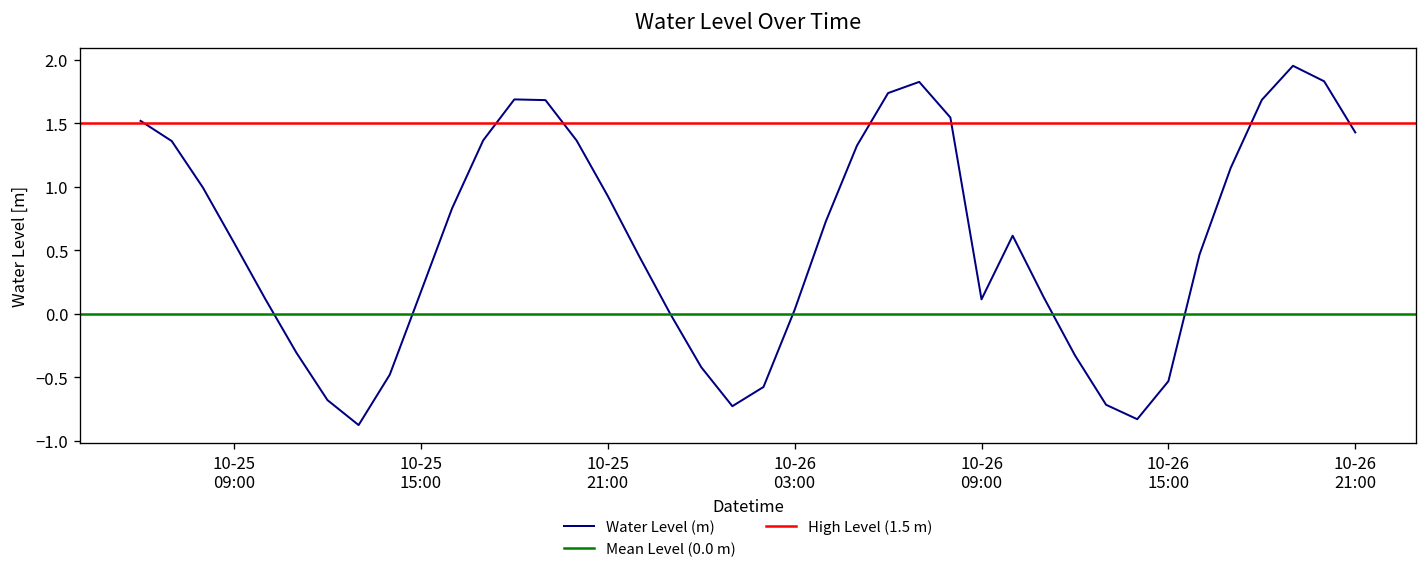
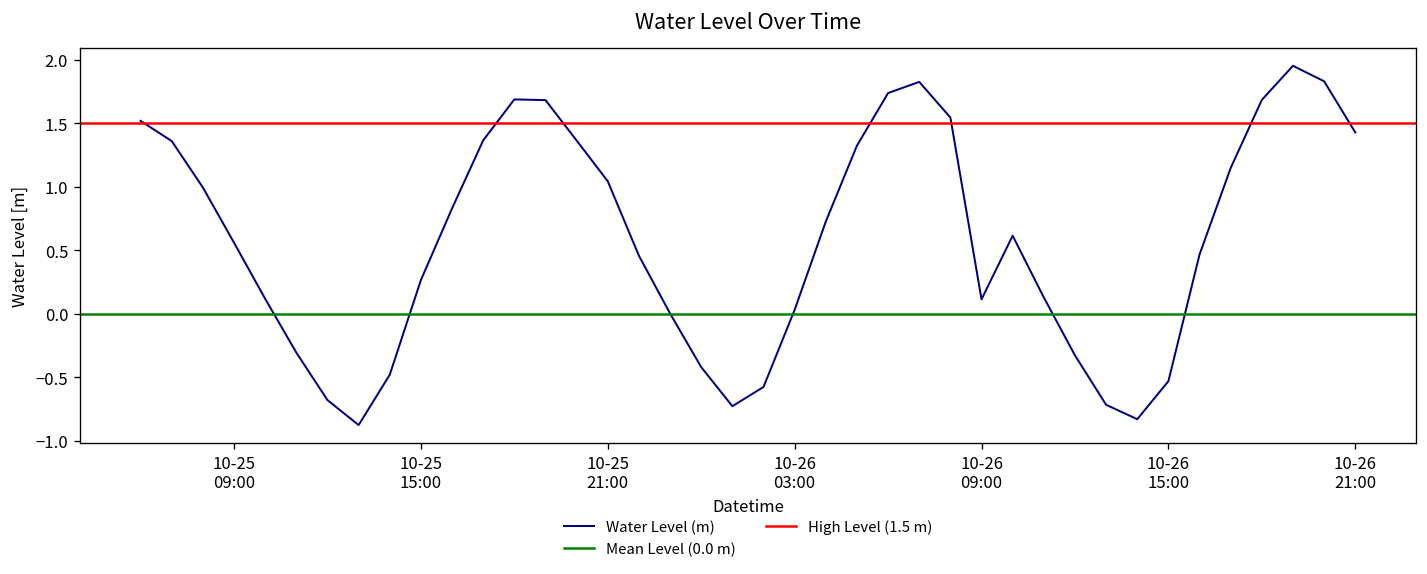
  {
    "10-25 09:00": 0.56,
-   "10-25 15:00": 0.17,
-   "10-25 21:00": 0.93,
+   "10-25 15:00": 0.26,
+   "10-25 21:00": 1.04,
    "10-26 03:00": 0.03,
    "10-26 09:00": 0.11,
    "10-26 15:00": -0.53,
    "10-26 21:00": 1.43
  }
